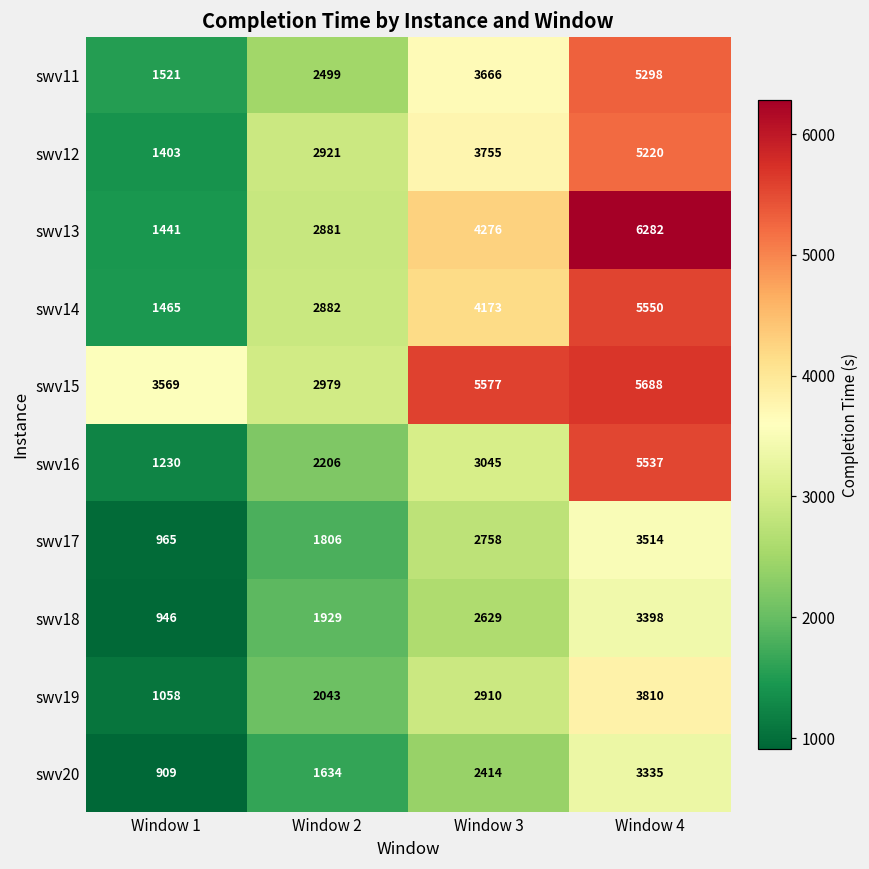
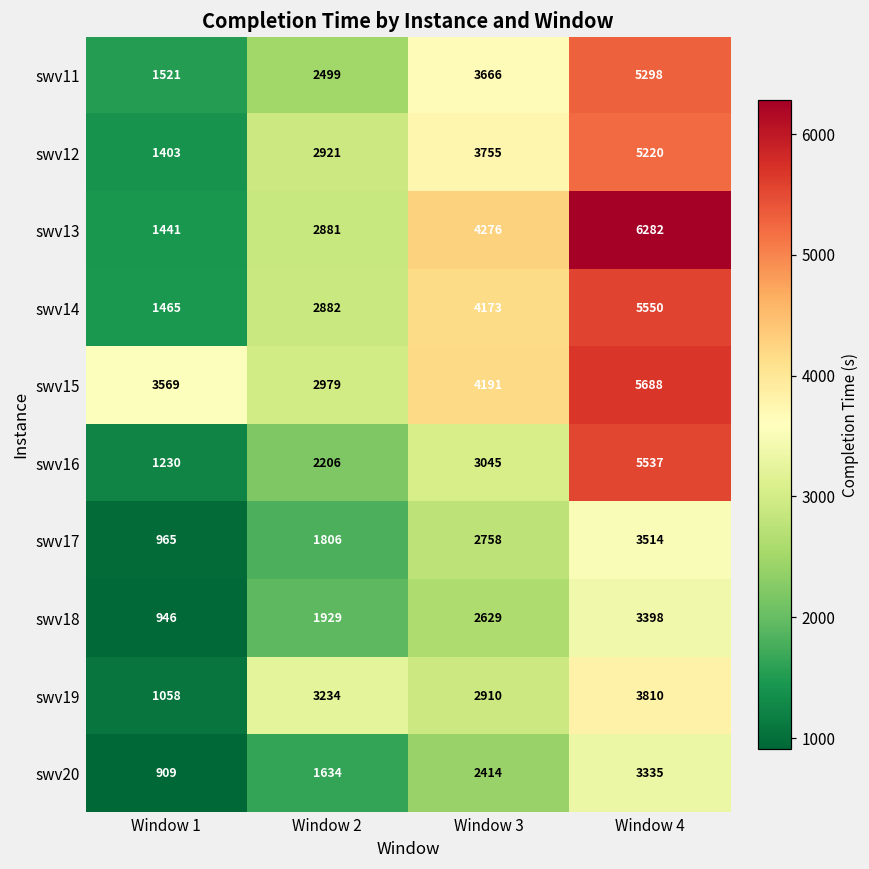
  {
    "swv11": {
      "Window 1": 1521,
      "Window 2": 2499,
      "Window 3": 3666,
      "Window 4": 5298
    },
    "swv12": {
      "Window 1": 1403,
      "Window 2": 2921,
      "Window 3": 3755,
      "Window 4": 5220
    },
    "swv13": {
      "Window 1": 1441,
      "Window 2": 2881,
      "Window 3": 4276,
      "Window 4": 6282
    },
    "swv14": {
      "Window 1": 1465,
      "Window 2": 2882,
      "Window 3": 4173,
      "Window 4": 5550
    },
    "swv15": {
      "Window 1": 3569,
      "Window 2": 2979,
-     "Window 3": 5577,
+     "Window 3": 4191,
      "Window 4": 5688
    },
    "swv16": {
      "Window 1": 1230,
      "Window 2": 2206,
      "Window 3": 3045,
      "Window 4": 5537
    },
    "swv17": {
      "Window 1": 965,
      "Window 2": 1806,
      "Window 3": 2758,
      "Window 4": 3514
    },
    "swv18": {
      "Window 1": 946,
      "Window 2": 1929,
      "Window 3": 2629,
      "Window 4": 3398
    },
    "swv19": {
      "Window 1": 1058,
-     "Window 2": 2043,
+     "Window 2": 3234,
      "Window 3": 2910,
      "Window 4": 3810
    },
    "swv20": {
      "Window 1": 909,
      "Window 2": 1634,
      "Window 3": 2414,
      "Window 4": 3335
    }
  }
